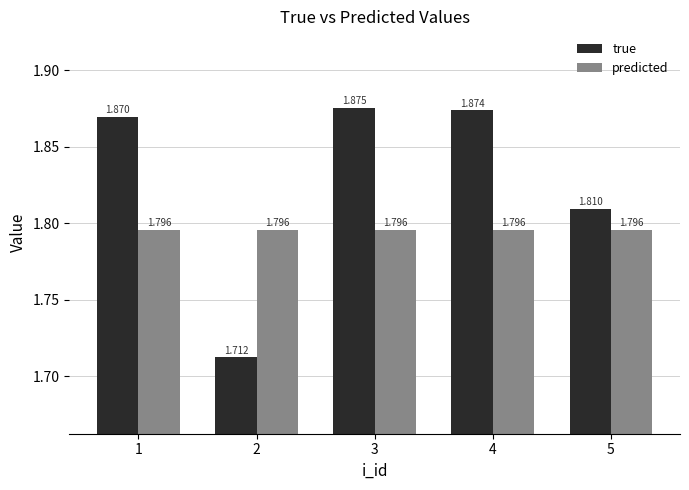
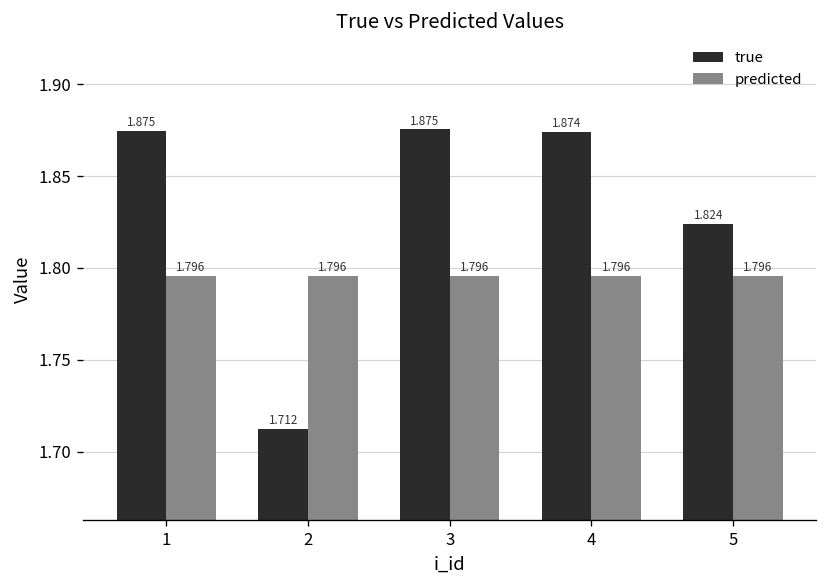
  {
    "true": {
-     "1": 1.870,
+     "1": 1.875,
      "2": 1.712,
      "3": 1.875,
      "4": 1.874,
-     "5": 1.810
+     "5": 1.824
    },
    "predicted": {
      "1": 1.796,
      "2": 1.796,
      "3": 1.796,
      "4": 1.796,
      "5": 1.796
    }
  }
